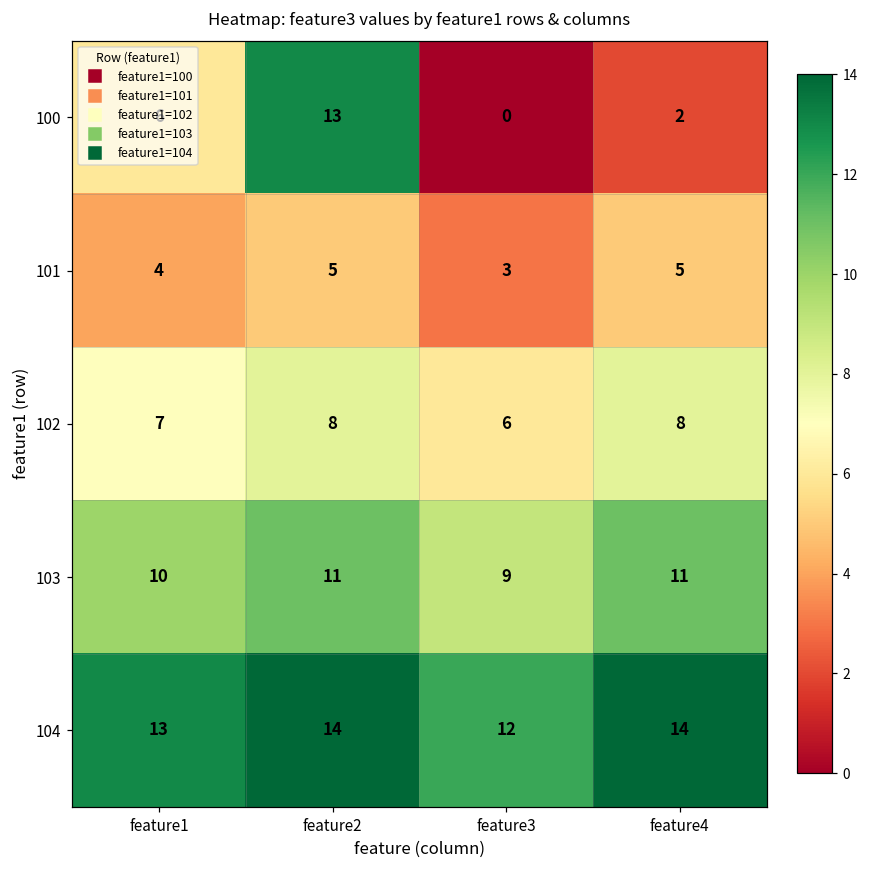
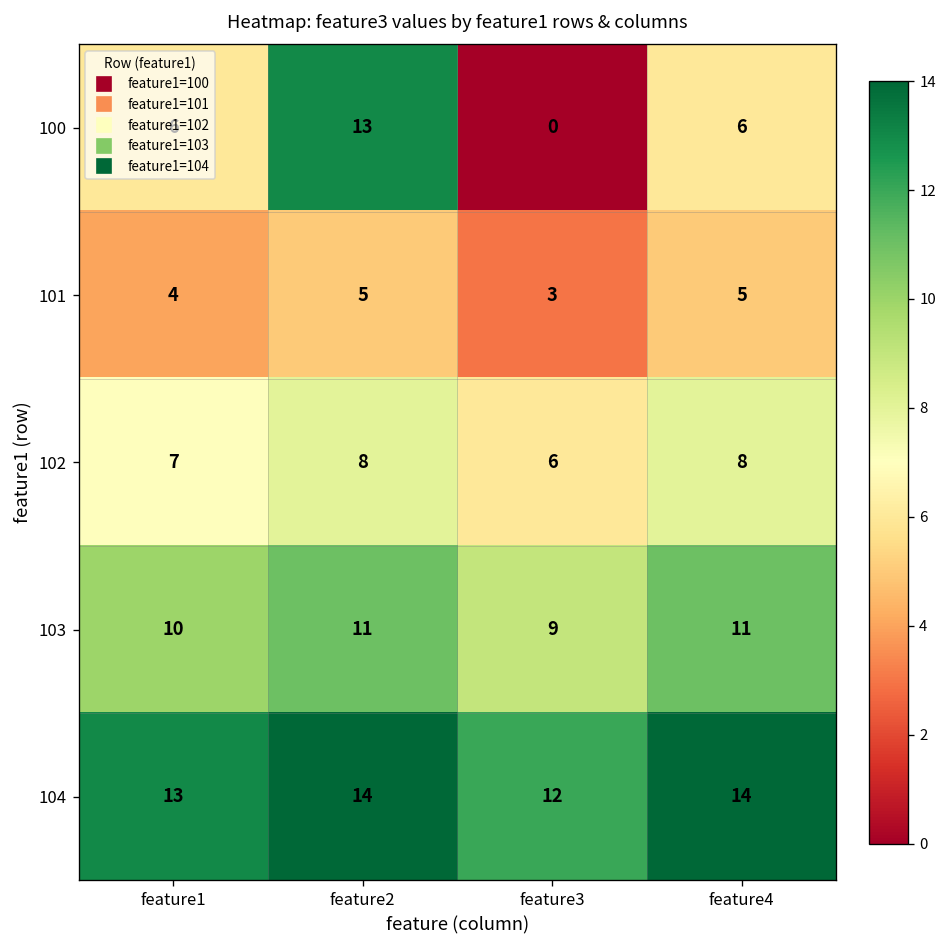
  {
    "100": {
      "feature2": 13,
      "feature3": 0,
-     "feature4": 2
+     "feature4": 6
    },
    "101": {
      "feature1": 4,
      "feature2": 5,
      "feature3": 3,
      "feature4": 5
    },
    "102": {
      "feature1": 7,
      "feature2": 8,
      "feature3": 6,
      "feature4": 8
    },
    "103": {
      "feature1": 10,
      "feature2": 11,
      "feature3": 9,
      "feature4": 11
    },
    "104": {
      "feature1": 13,
      "feature2": 14,
      "feature3": 12,
      "feature4": 14
    }
  }
